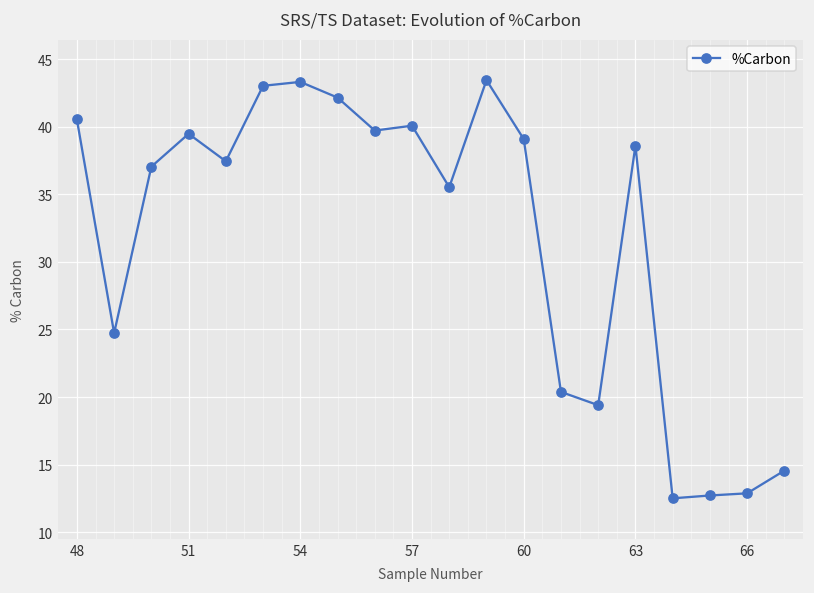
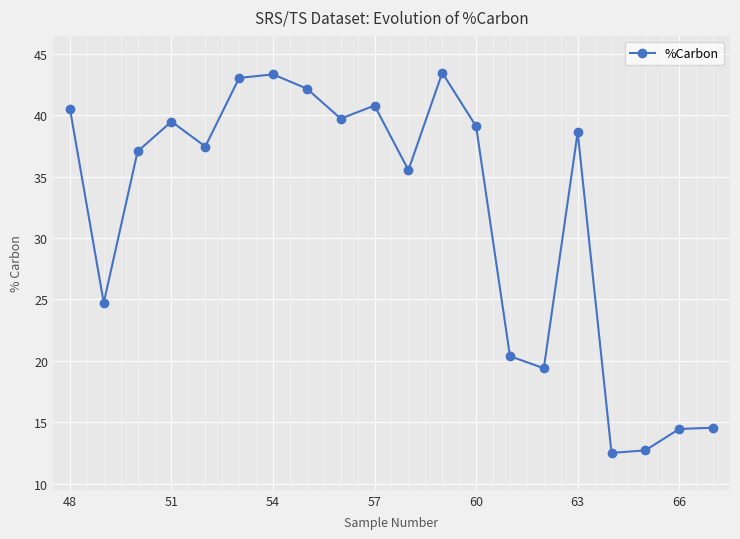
  {
    "48": 40.5,
    "51": 39.5,
    "54": 43.3,
-   "57": 40.1,
+   "57": 40.8,
    "60": 39.1,
    "63": 38.6,
-   "66": 12.9
+   "66": 14.5
  }
